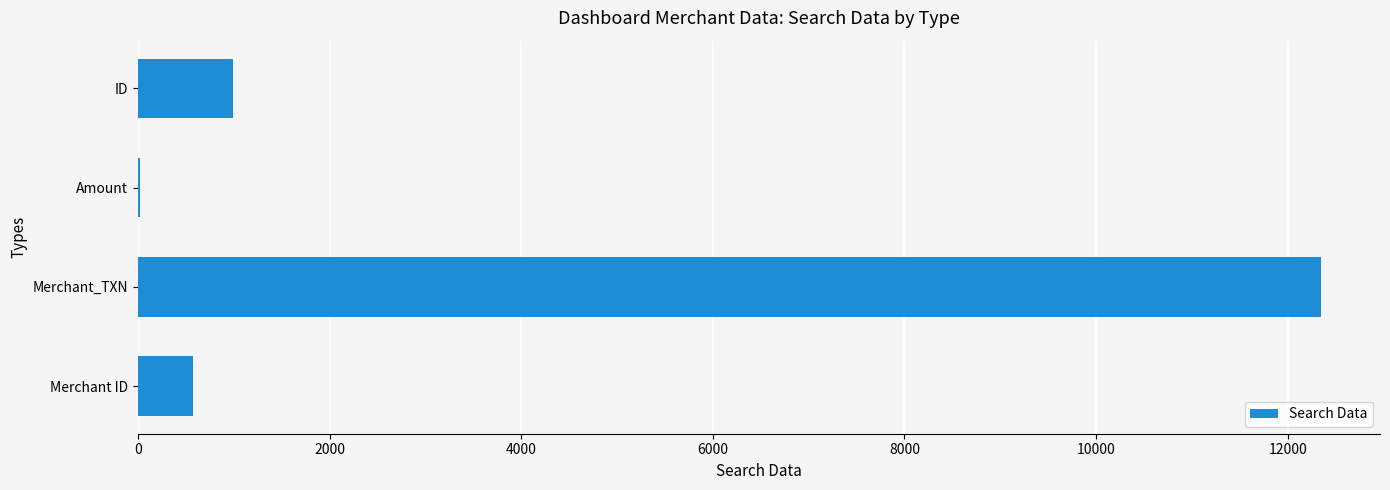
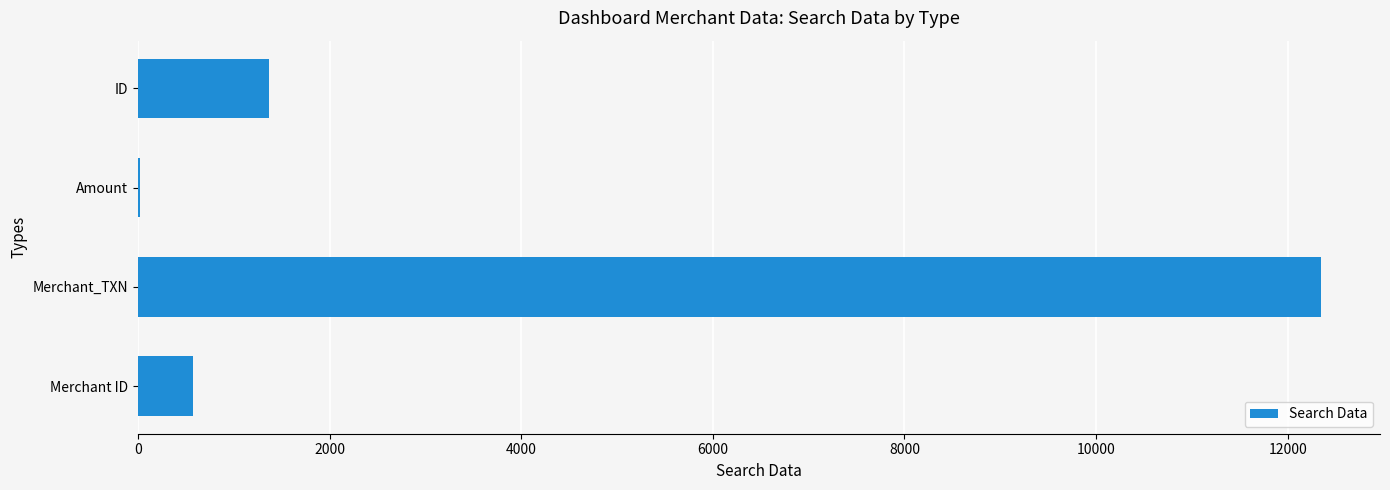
  {
-   "ID": 1000,
+   "ID": 1400,
    "Merchant_TXN": 12300,
    "Merchant ID": 600
  }
